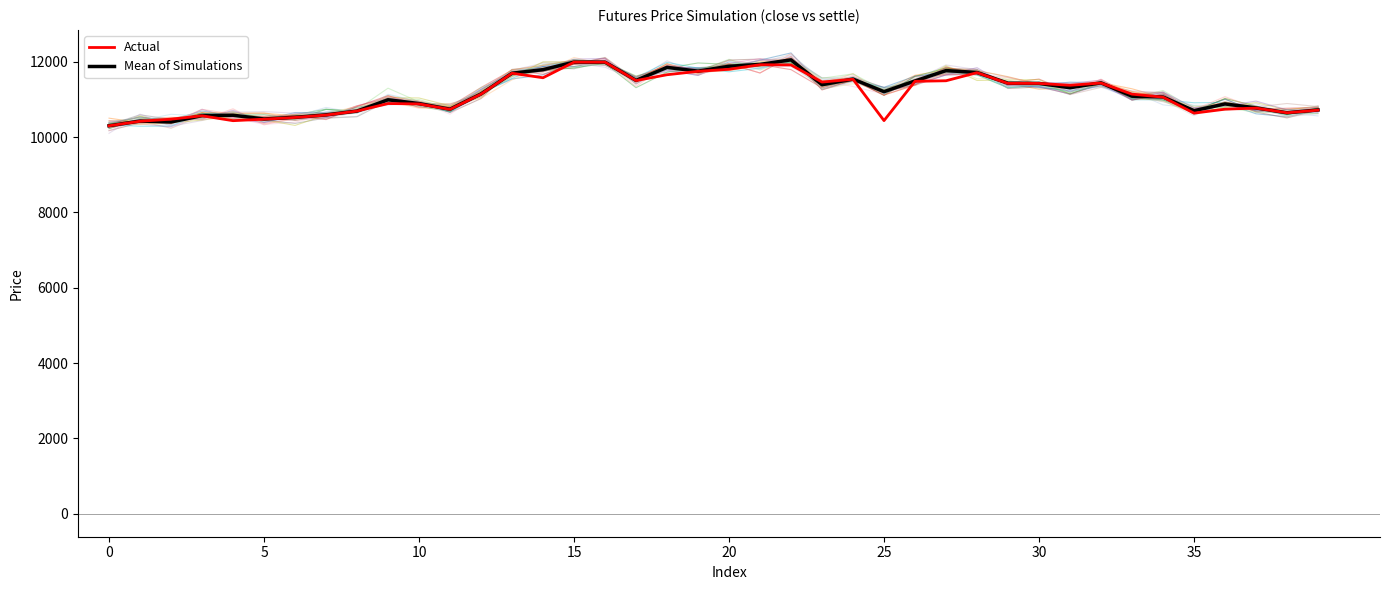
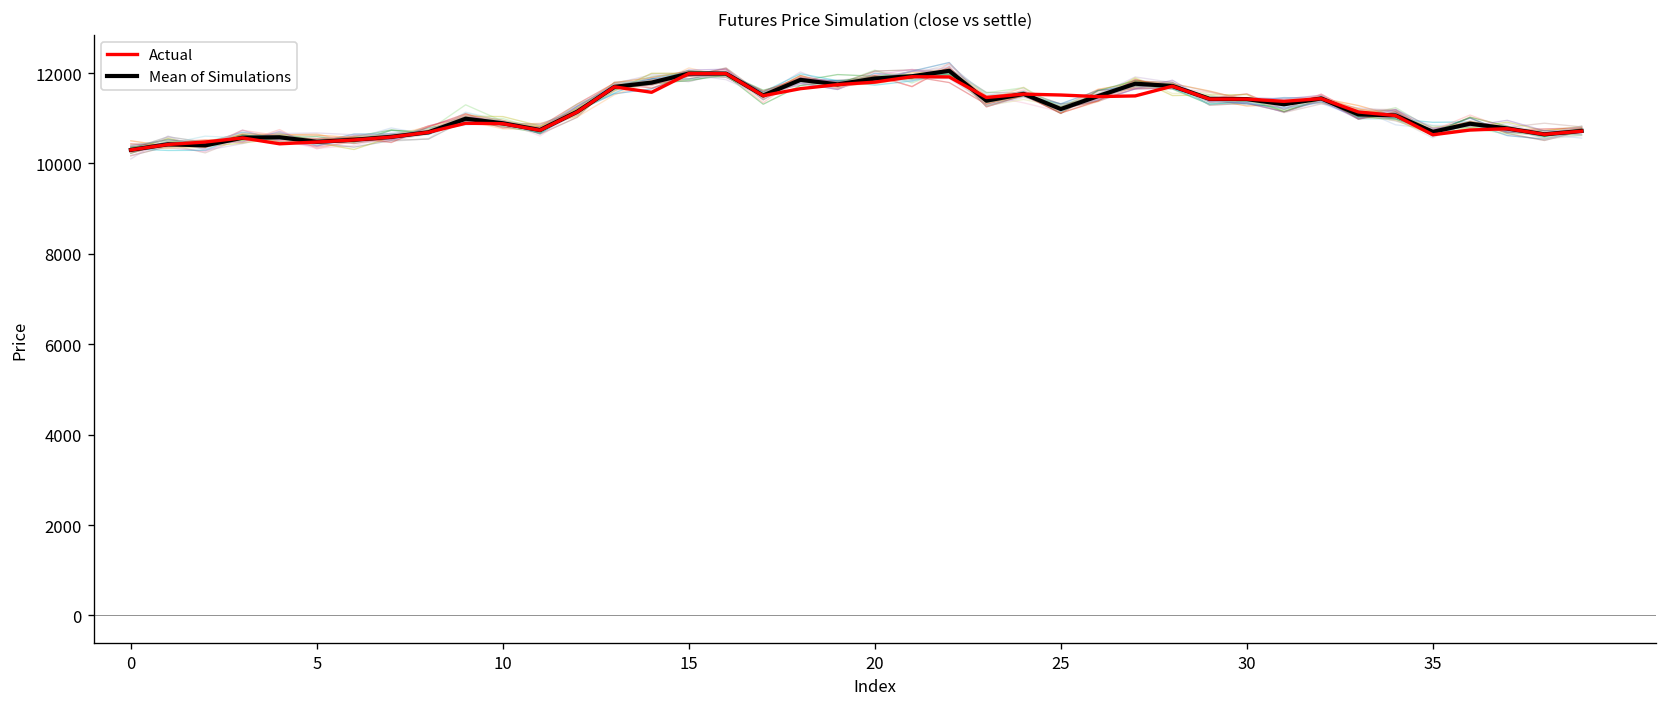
  {
    "Actual": {
-     "25": 10400
+     "25": 11500
    }
  }
